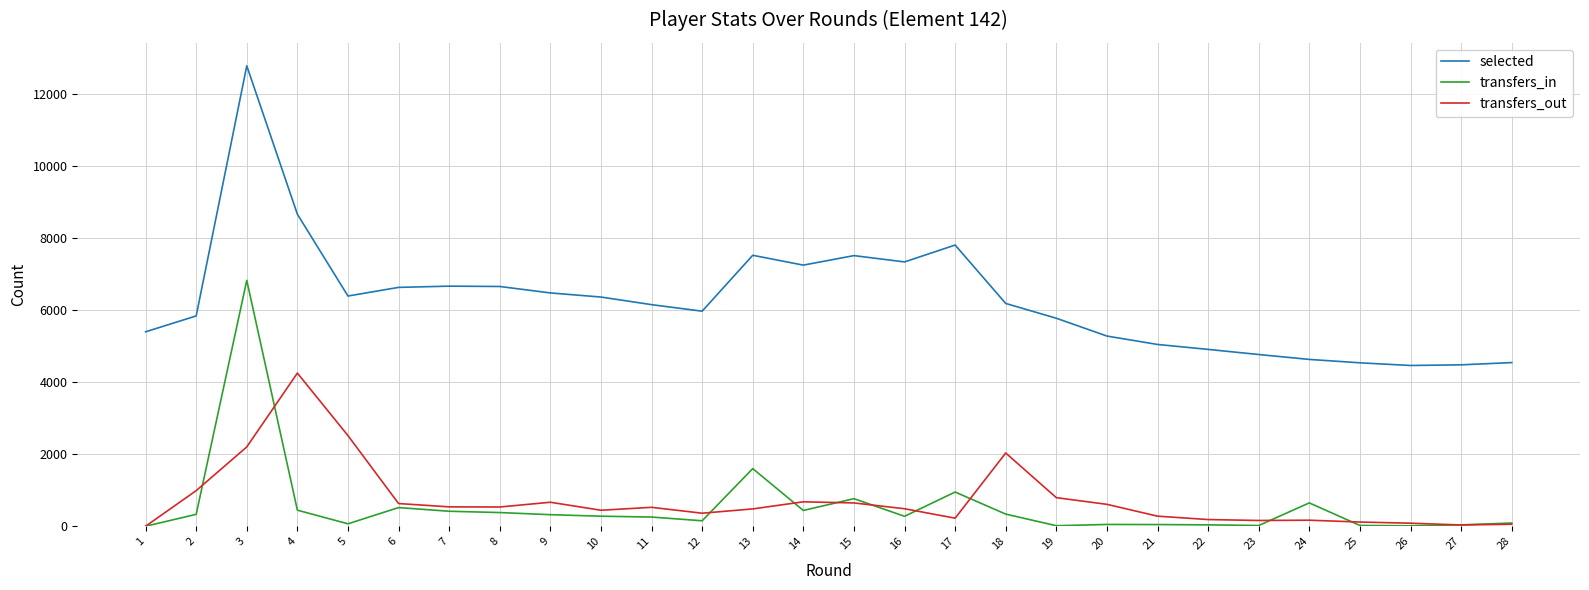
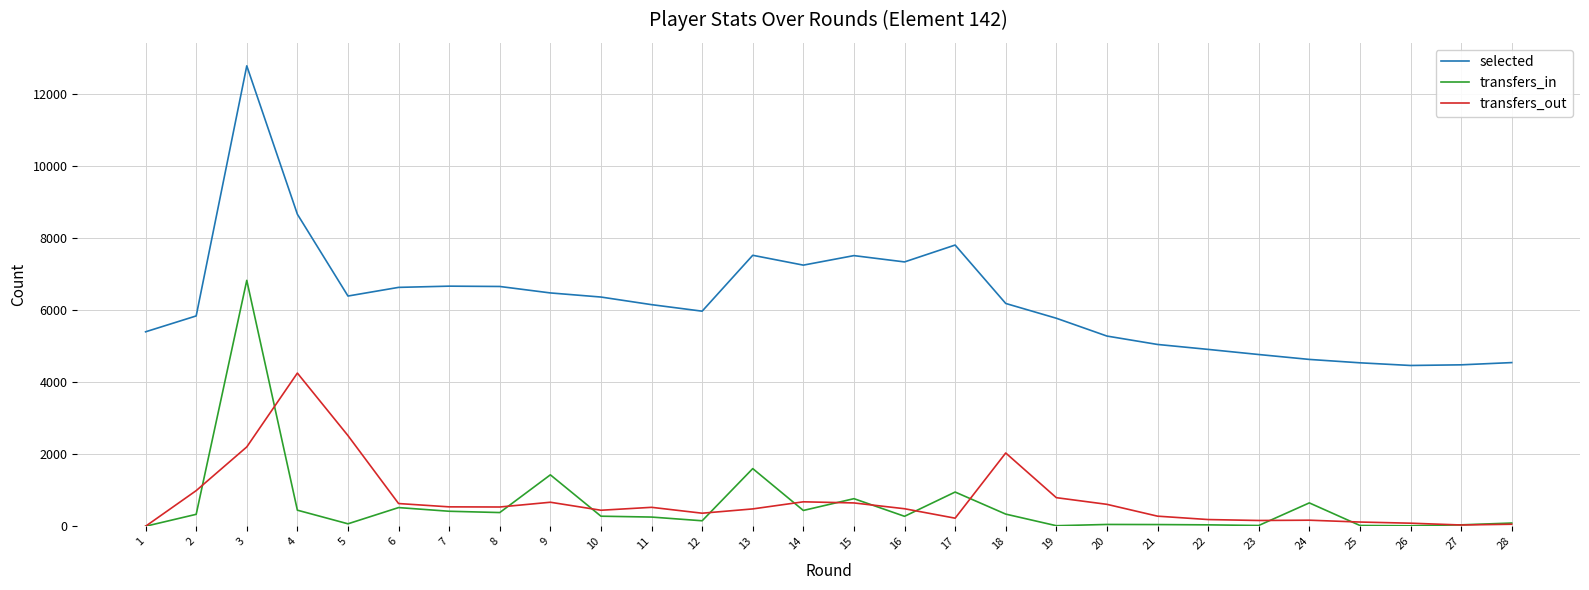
  {
    "selected": {
      "1": 5400,
      "2": 5800,
      "3": 12800,
      "4": 8700,
      "5": 6400,
      "6": 6600,
      "7": 6700,
      "8": 6700,
      "9": 6500,
      "10": 6400,
      "11": 6100,
      "12": 6000,
      "13": 7500,
      "14": 7200,
      "15": 7500,
      "16": 7300,
      "17": 7800,
      "18": 6200,
      "19": 5800,
      "20": 5300,
      "21": 5000,
      "22": 4900,
      "23": 4800,
      "24": 4600,
      "25": 4500,
      "26": 4500,
      "27": 4500,
      "28": 4500
    },
    "transfers_in": {
      "2": 300,
      "3": 6800,
      "4": 400,
      "5": 100,
      "6": 500,
      "7": 400,
      "8": 400,
-     "9": 300,
+     "9": 1400,
      "10": 300,
      "11": 300,
      "12": 200,
      "13": 1600,
      "14": 400,
      "15": 800,
      "16": 300,
      "17": 900,
      "18": 300,
      "19": 0,
      "20": 100,
      "21": 0,
      "22": 0,
      "23": 0,
      "24": 600,
      "25": 0,
      "26": 0
    },
    "transfers_out": {
      "2": 1000,
      "3": 2200,
      "4": 4200,
      "5": 2500,
      "6": 600,
      "7": 500,
      "8": 500,
      "9": 700,
      "10": 400,
      "11": 500,
      "12": 400,
      "13": 500,
      "14": 700,
      "15": 600,
      "16": 500,
      "17": 200,
      "18": 2000,
      "19": 800,
      "20": 600,
      "21": 300,
      "22": 200,
      "23": 200,
      "24": 200,
      "25": 100,
      "26": 100
    }
  }
